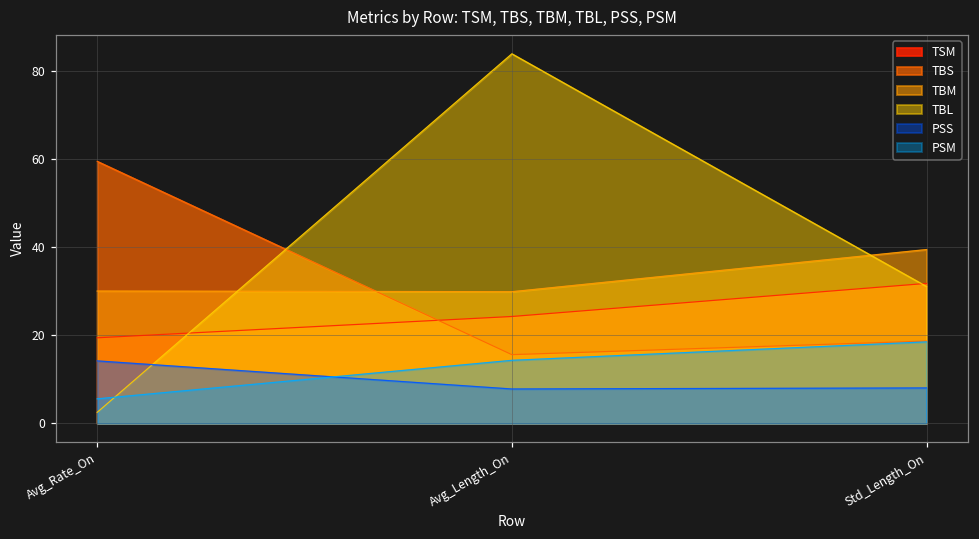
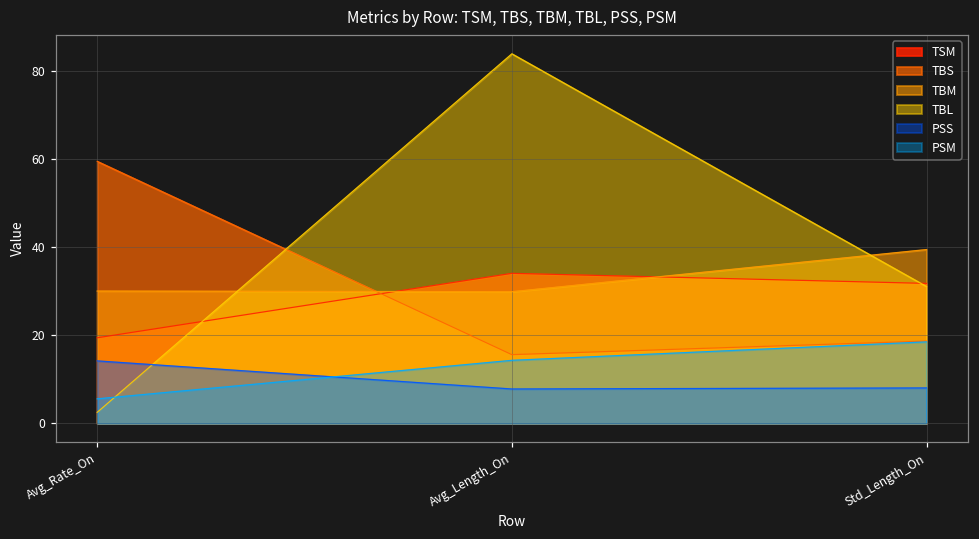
  {
    "TSM": {
      "Avg_Rate_On": 19,
-     "Avg_Length_On": 24,
+     "Avg_Length_On": 34,
      "Std_Length_On": 32
    }
  }
